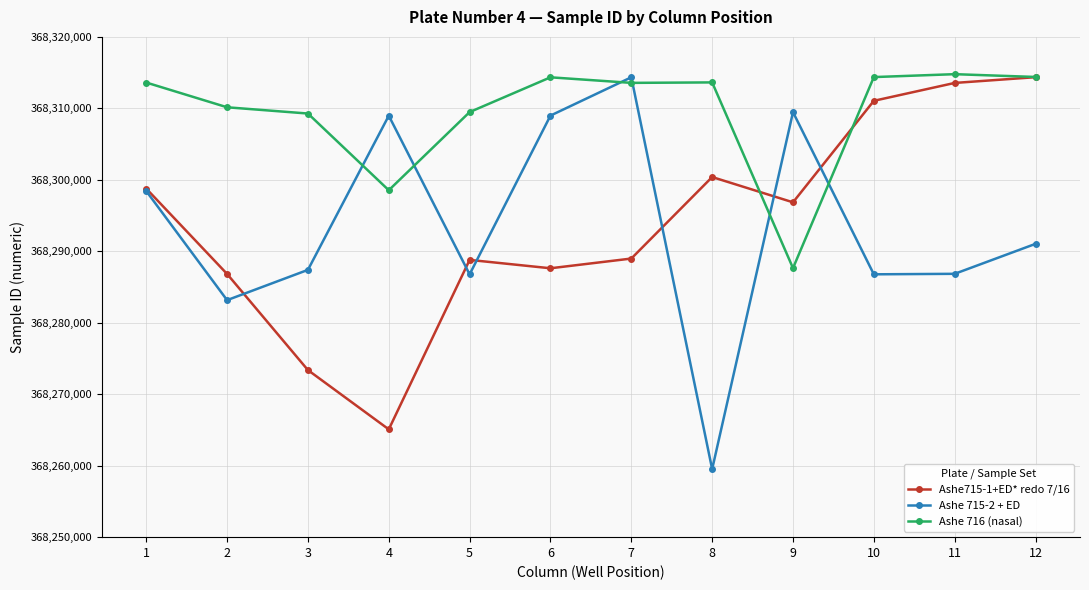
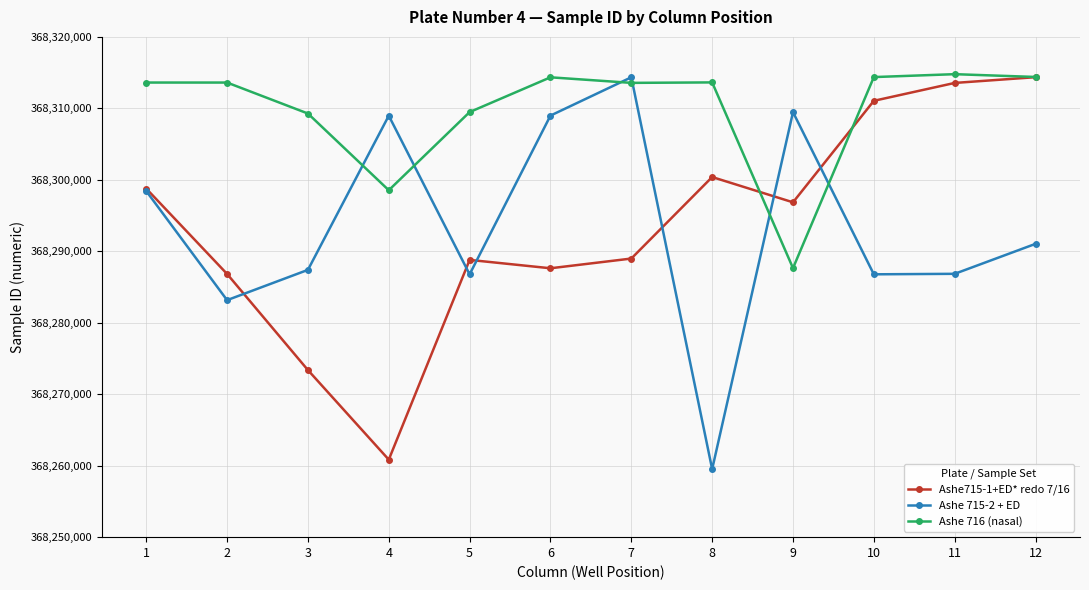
  {
    "Ashe715-1+ED* redo 7/16": {
      "2": "368,287,000",
      "3": "368,273,000",
-     "4": "368,265,000",
+     "4": "368,261,000",
      "5": "368,289,000",
      "6": "368,288,000",
      "7": "368,289,000",
      "8": "368,300,000",
      "9": "368,297,000",
      "10": "368,311,000",
      "11": "368,314,000"
    },
    "Ashe 715-2 + ED": {
      "2": "368,283,000",
      "3": "368,287,000",
      "4": "368,309,000",
      "5": "368,287,000",
      "6": "368,309,000",
      "7": "368,314,000",
      "8": "368,260,000",
      "9": "368,309,000",
      "10": "368,287,000",
      "11": "368,287,000",
      "12": "368,291,000"
    },
    "Ashe 716 (nasal)": {
      "1": "368,314,000",
-     "2": "368,310,000",
+     "2": "368,314,000",
      "3": "368,309,000",
      "4": "368,299,000",
      "5": "368,309,000",
      "6": "368,314,000",
      "7": "368,314,000",
      "8": "368,314,000",
      "9": "368,288,000",
      "10": "368,314,000",
      "11": "368,315,000"
    }
  }
